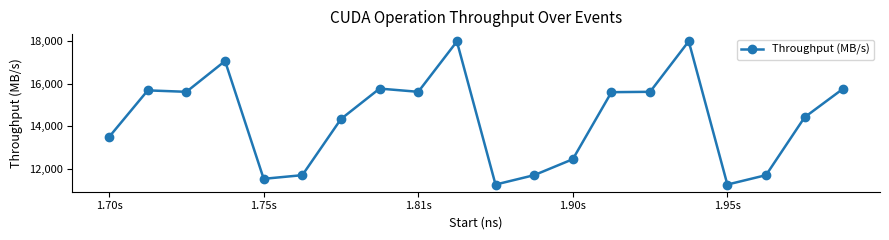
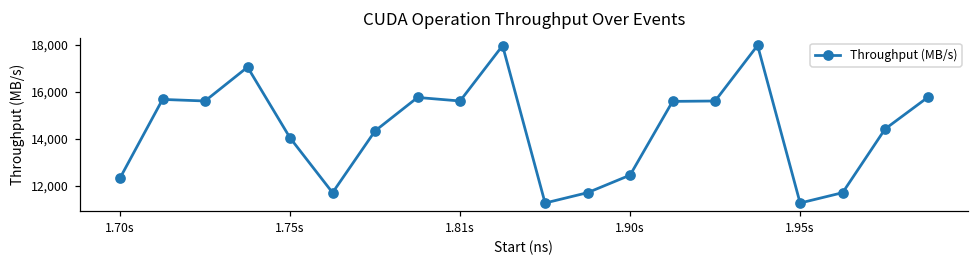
  {
-   "1.70s": "13,500",
-   "1.75s": "11,500",
+   "1.70s": "12,300",
+   "1.75s": "14,000",
    "1.81s": "15,600",
    "1.90s": "12,500",
    "1.95s": "11,300"
  }
